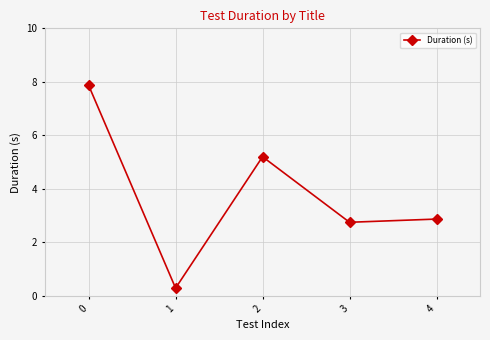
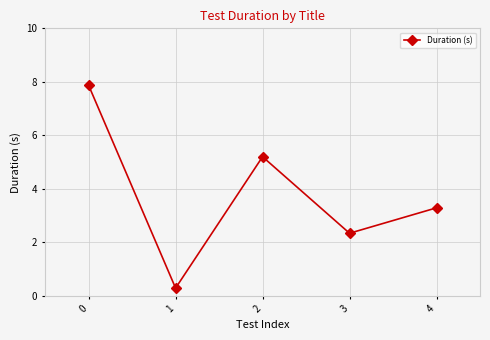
  {
    "0": 7.9,
    "1": 0.3,
    "2": 5.2,
-   "3": 2.8,
-   "4": 2.9
+   "3": 2.3,
+   "4": 3.3
  }
